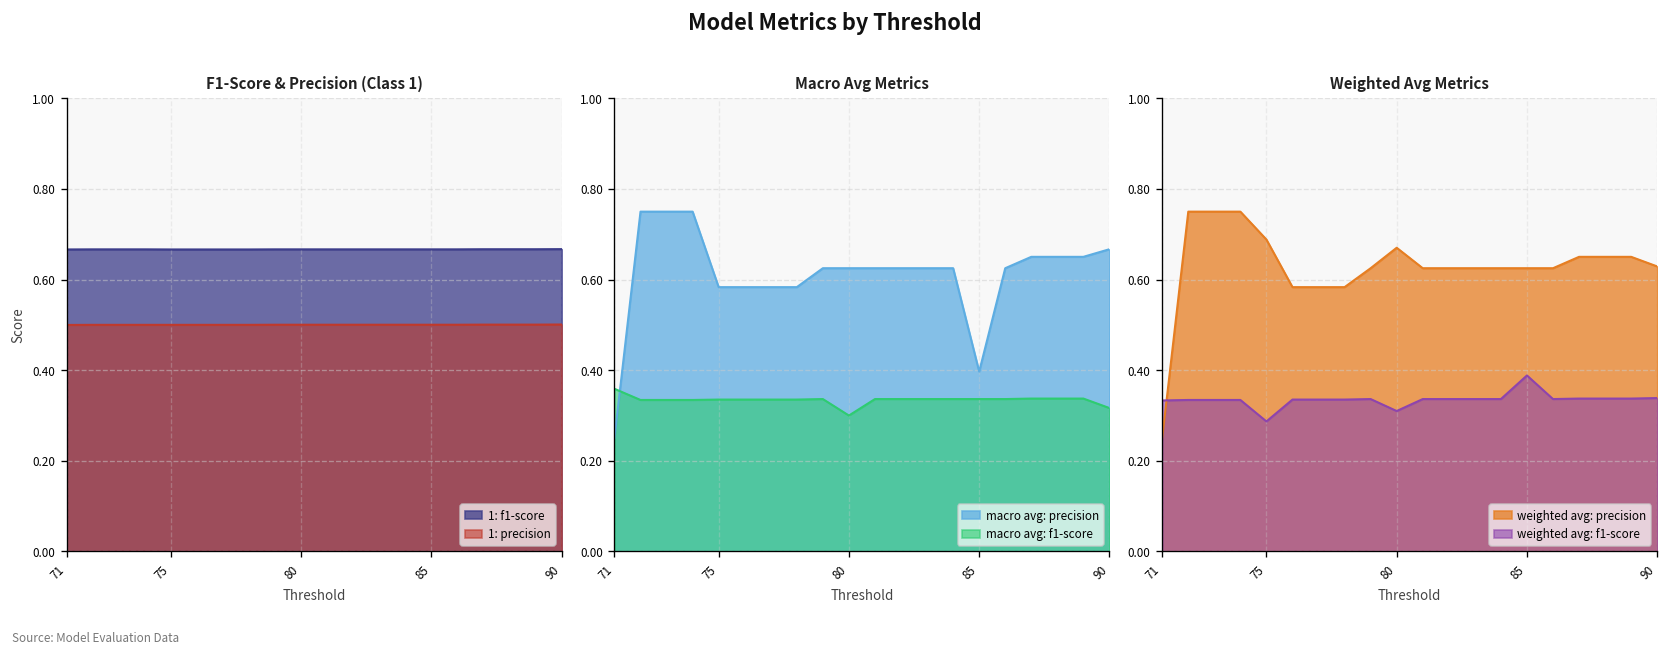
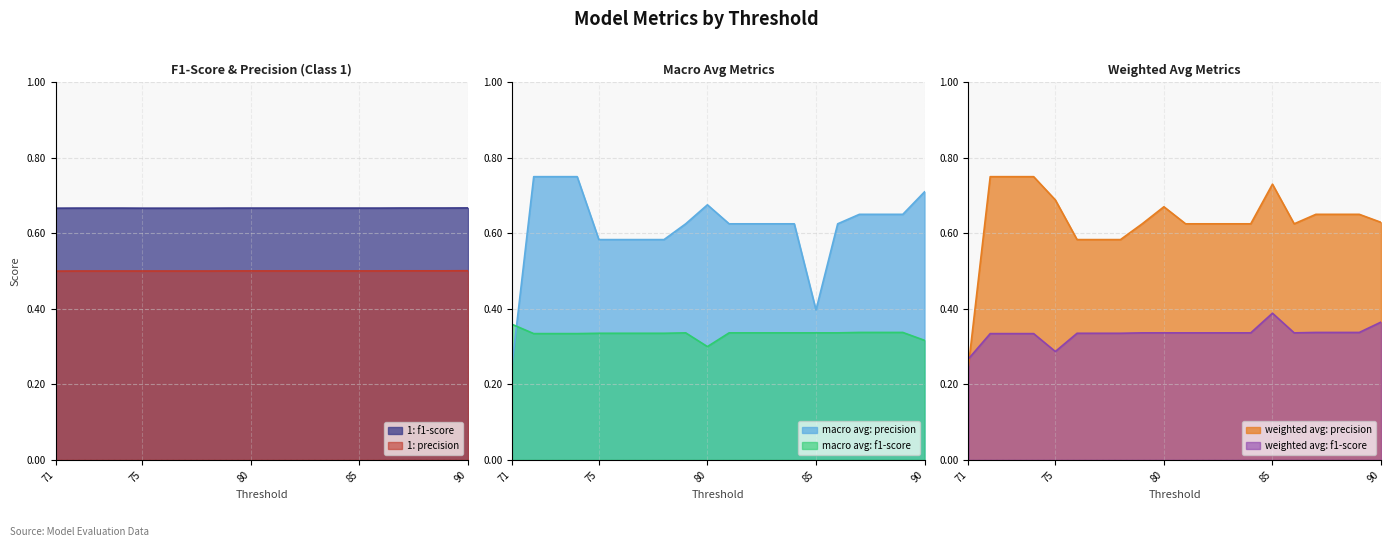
  {
    "F1-Score & Precision (Class 1)": {
      "1: f1-score": {
        "71": 0.67,
        "75": 0.67,
        "80": 0.67,
        "85": 0.67,
        "90": 0.67
      },
      "1: precision": {
        "71": 0.50,
        "75": 0.50,
        "80": 0.50,
        "85": 0.50,
        "90": 0.50
      }
    },
    "Macro Avg Metrics": {
      "macro avg: precision": {
        "71": 0.25,
        "75": 0.58,
-       "80": 0.63,
+       "80": 0.68,
        "85": 0.40,
-       "90": 0.67
+       "90": 0.71
      },
      "macro avg: f1-score": {
        "71": 0.36,
        "75": 0.34,
        "80": 0.30,
        "85": 0.34,
        "90": 0.32
      }
    },
    "Weighted Avg Metrics": {
      "weighted avg: precision": {
        "71": 0.25,
        "75": 0.69,
        "80": 0.67,
-       "85": 0.63,
+       "85": 0.73,
        "90": 0.63
      },
      "weighted avg: f1-score": {
-       "71": 0.33,
+       "71": 0.27,
        "75": 0.29,
-       "80": 0.31,
+       "80": 0.34,
        "85": 0.39,
-       "90": 0.34
+       "90": 0.36
      }
    }
  }
